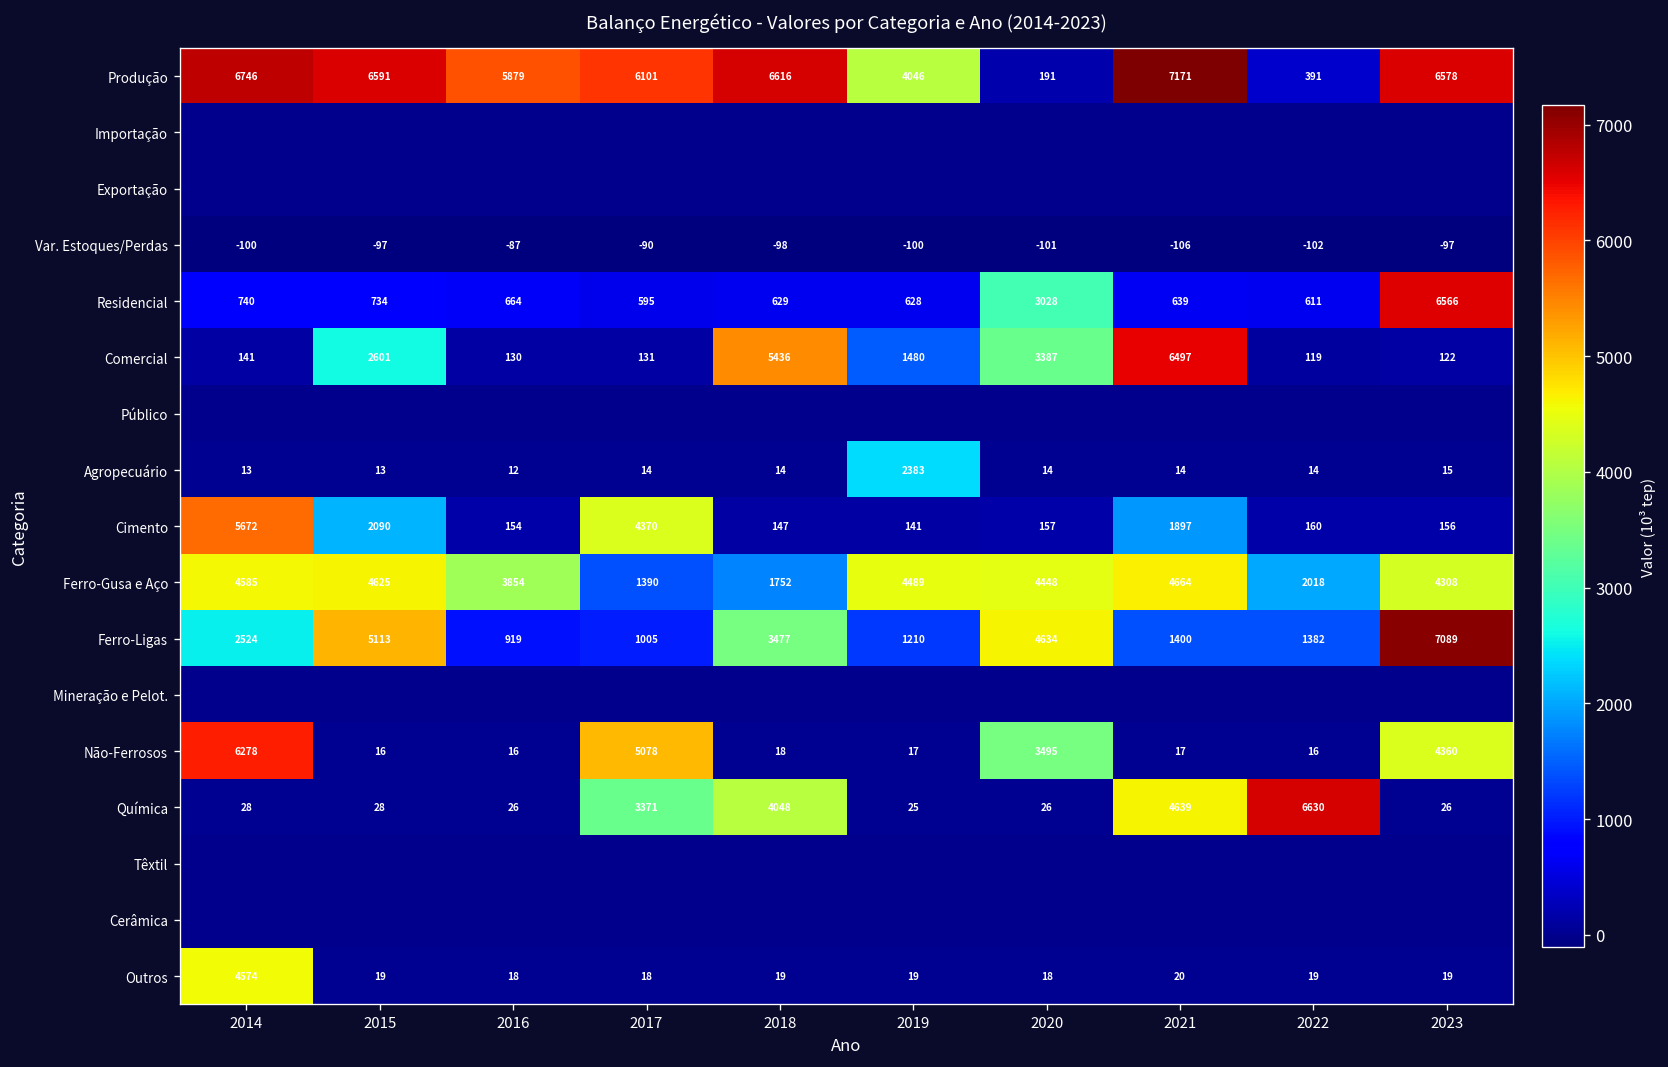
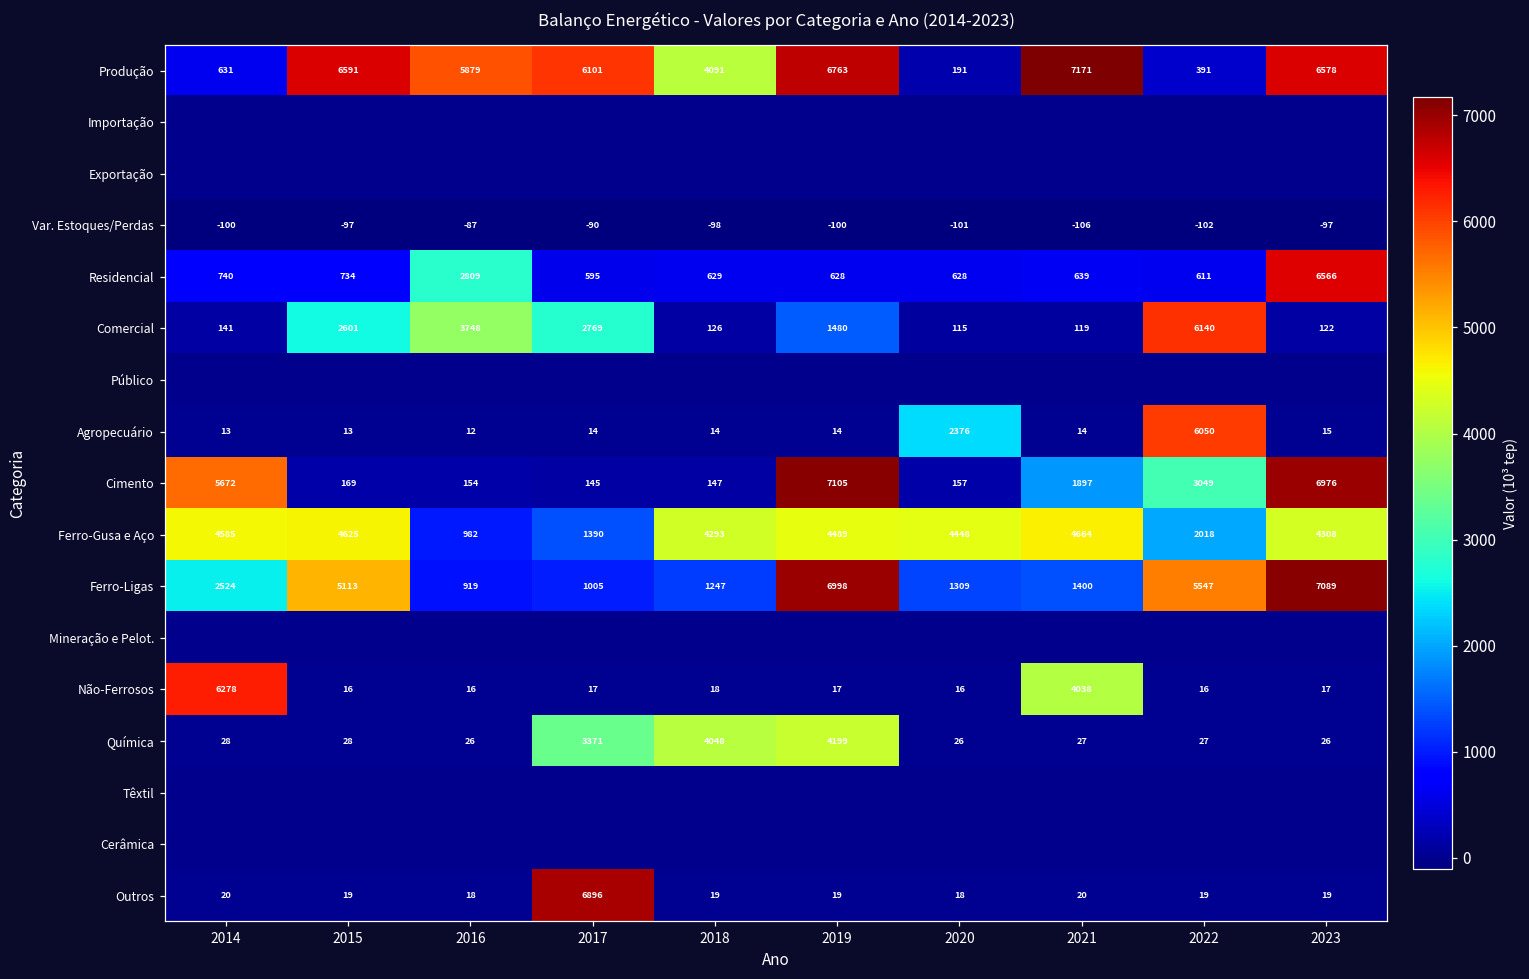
  {
    "Produção": {
-     "2014": 6746,
+     "2014": 631,
      "2015": 6591,
      "2016": 5879,
      "2017": 6101,
-     "2018": 6616,
-     "2019": 4046,
+     "2018": 4091,
+     "2019": 6763,
      "2020": 191,
      "2021": 7171,
      "2022": 391,
      "2023": 6578
    },
    "Var. Estoques/Perdas": {
      "2014": -100,
      "2015": -97,
      "2016": -87,
      "2017": -90,
      "2018": -98,
      "2019": -100,
      "2020": -101,
      "2021": -106,
      "2022": -102,
      "2023": -97
    },
    "Residencial": {
      "2014": 740,
      "2015": 734,
-     "2016": 664,
+     "2016": 2809,
      "2017": 595,
      "2018": 629,
      "2019": 628,
-     "2020": 3028,
+     "2020": 628,
      "2021": 639,
      "2022": 611,
      "2023": 6566
    },
    "Comercial": {
      "2014": 141,
      "2015": 2601,
-     "2016": 130,
-     "2017": 131,
-     "2018": 5436,
+     "2016": 3748,
+     "2017": 2769,
+     "2018": 126,
      "2019": 1480,
-     "2020": 3387,
-     "2021": 6497,
-     "2022": 119,
+     "2020": 115,
+     "2021": 119,
+     "2022": 6140,
      "2023": 122
    },
    "Agropecuário": {
      "2014": 13,
      "2015": 13,
      "2016": 12,
      "2017": 14,
      "2018": 14,
-     "2019": 2383,
-     "2020": 14,
+     "2019": 14,
+     "2020": 2376,
      "2021": 14,
-     "2022": 14,
+     "2022": 6050,
      "2023": 15
    },
    "Cimento": {
      "2014": 5672,
-     "2015": 2090,
+     "2015": 169,
      "2016": 154,
-     "2017": 4370,
+     "2017": 145,
      "2018": 147,
-     "2019": 141,
+     "2019": 7105,
      "2020": 157,
      "2021": 1897,
-     "2022": 160,
-     "2023": 156
+     "2022": 3049,
+     "2023": 6976
    },
    "Ferro-Gusa e Aço": {
      "2014": 4585,
      "2015": 4625,
-     "2016": 3854,
+     "2016": 982,
      "2017": 1390,
-     "2018": 1752,
+     "2018": 4293,
      "2019": 4489,
      "2020": 4448,
      "2021": 4664,
      "2022": 2018,
      "2023": 4308
    },
    "Ferro-Ligas": {
      "2014": 2524,
      "2015": 5113,
      "2016": 919,
      "2017": 1005,
-     "2018": 3477,
-     "2019": 1210,
-     "2020": 4634,
+     "2018": 1247,
+     "2019": 6998,
+     "2020": 1309,
      "2021": 1400,
-     "2022": 1382,
+     "2022": 5547,
      "2023": 7089
    },
    "Não-Ferrosos": {
      "2014": 6278,
      "2015": 16,
      "2016": 16,
-     "2017": 5078,
+     "2017": 17,
      "2018": 18,
      "2019": 17,
-     "2020": 3495,
-     "2021": 17,
+     "2020": 16,
+     "2021": 4038,
      "2022": 16,
-     "2023": 4360
+     "2023": 17
    },
    "Química": {
      "2014": 28,
      "2015": 28,
      "2016": 26,
      "2017": 3371,
      "2018": 4048,
-     "2019": 25,
+     "2019": 4199,
      "2020": 26,
-     "2021": 4639,
-     "2022": 6630,
+     "2021": 27,
+     "2022": 27,
      "2023": 26
    },
    "Outros": {
-     "2014": 4574,
+     "2014": 20,
      "2015": 19,
      "2016": 18,
-     "2017": 18,
+     "2017": 6896,
      "2018": 19,
      "2019": 19,
      "2020": 18,
      "2021": 20,
      "2022": 19,
      "2023": 19
    }
  }
